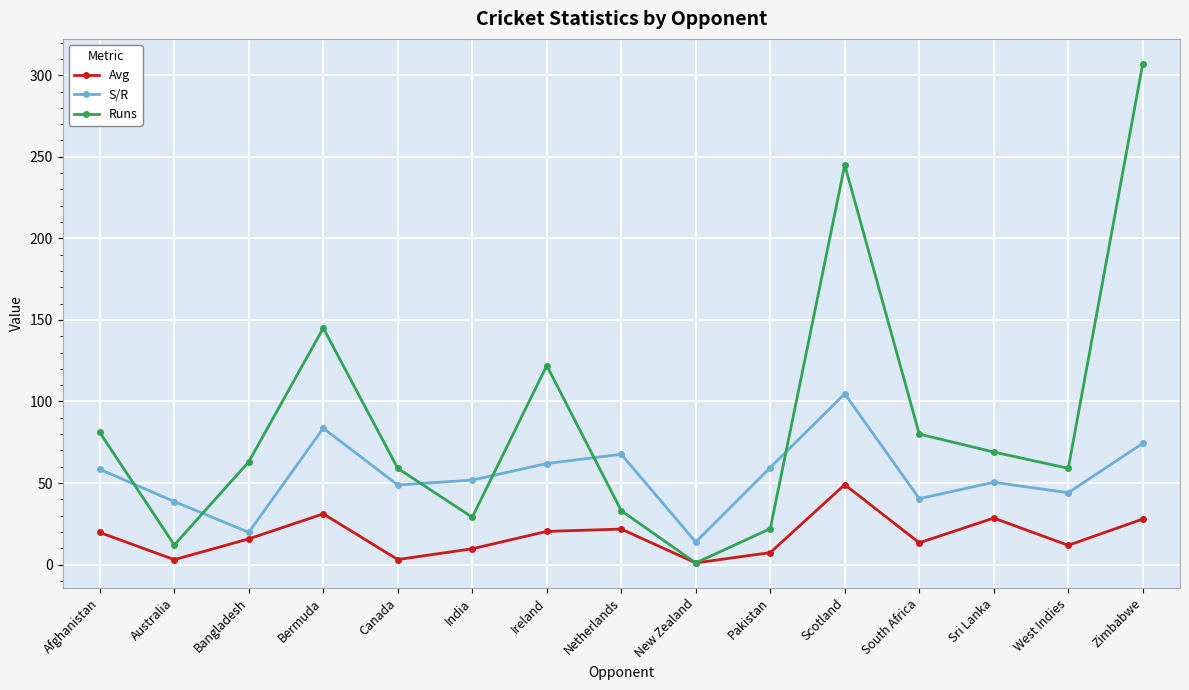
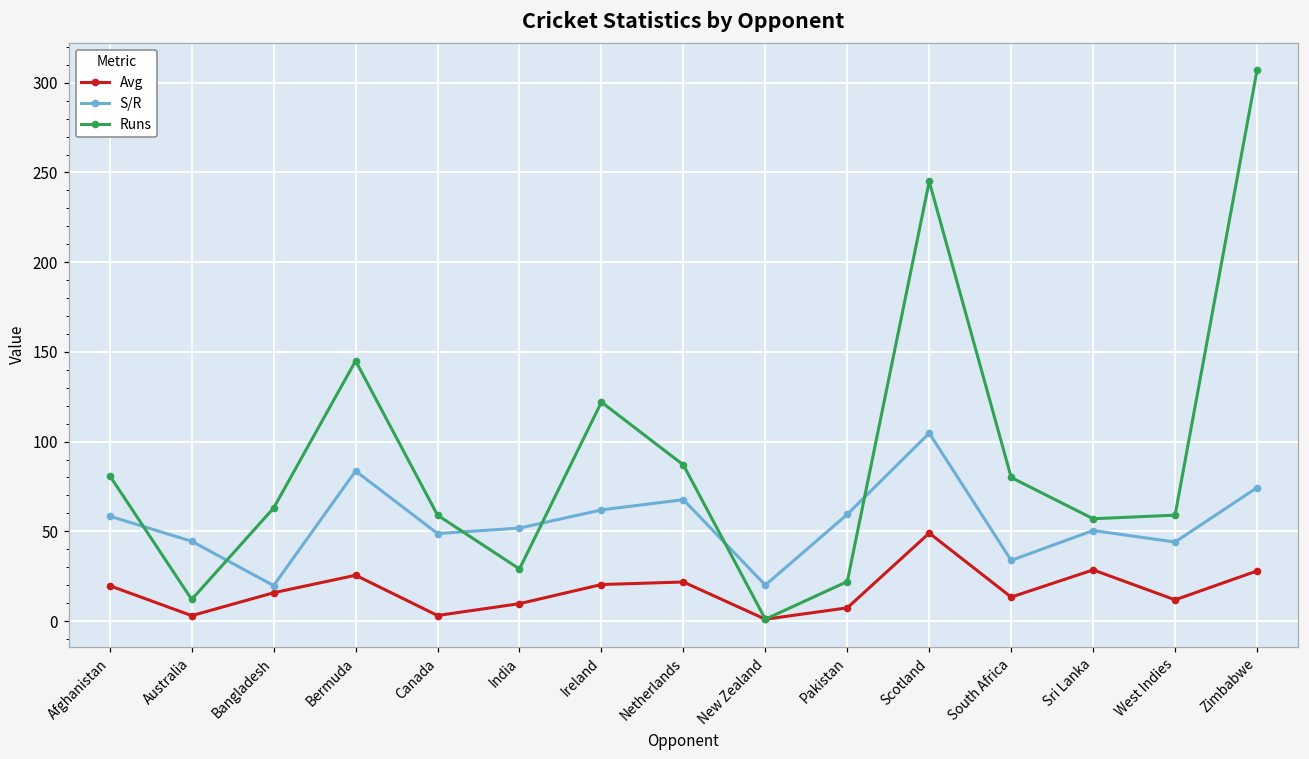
  {
    "Avg": {
      "Afghanistan": 20,
      "Australia": 3,
      "Bangladesh": 16,
-     "Bermuda": 31,
+     "Bermuda": 26,
      "Canada": 3,
      "India": 10,
      "Ireland": 20,
      "Netherlands": 22,
      "Pakistan": 7,
      "Scotland": 49,
      "South Africa": 13,
      "Sri Lanka": 29,
      "West Indies": 12,
      "Zimbabwe": 28
    },
    "S/R": {
      "Afghanistan": 58,
-     "Australia": 39,
+     "Australia": 44,
      "Bangladesh": 20,
      "Bermuda": 84,
      "Canada": 49,
      "India": 52,
      "Ireland": 62,
      "Netherlands": 68,
-     "New Zealand": 14,
+     "New Zealand": 20,
      "Pakistan": 59,
      "Scotland": 105,
-     "South Africa": 40,
+     "South Africa": 34,
      "Sri Lanka": 50,
      "West Indies": 44,
      "Zimbabwe": 74
    },
    "Runs": {
      "Afghanistan": 81,
      "Australia": 12,
      "Bangladesh": 63,
      "Bermuda": 145,
      "Canada": 59,
      "India": 29,
      "Ireland": 122,
-     "Netherlands": 33,
+     "Netherlands": 87,
      "Pakistan": 22,
      "Scotland": 245,
      "South Africa": 80,
-     "Sri Lanka": 69,
+     "Sri Lanka": 57,
      "West Indies": 59,
      "Zimbabwe": 307
    }
  }
